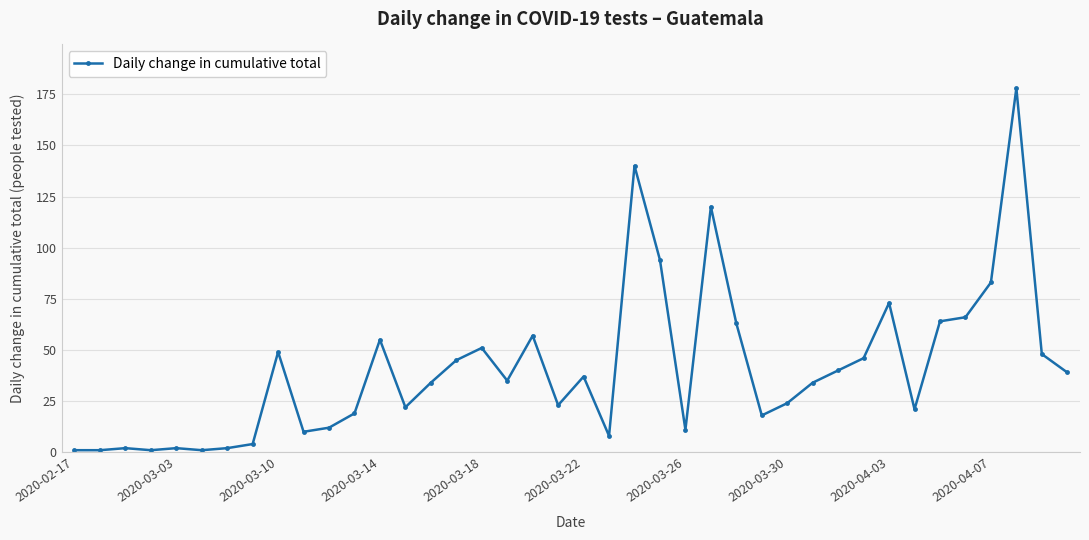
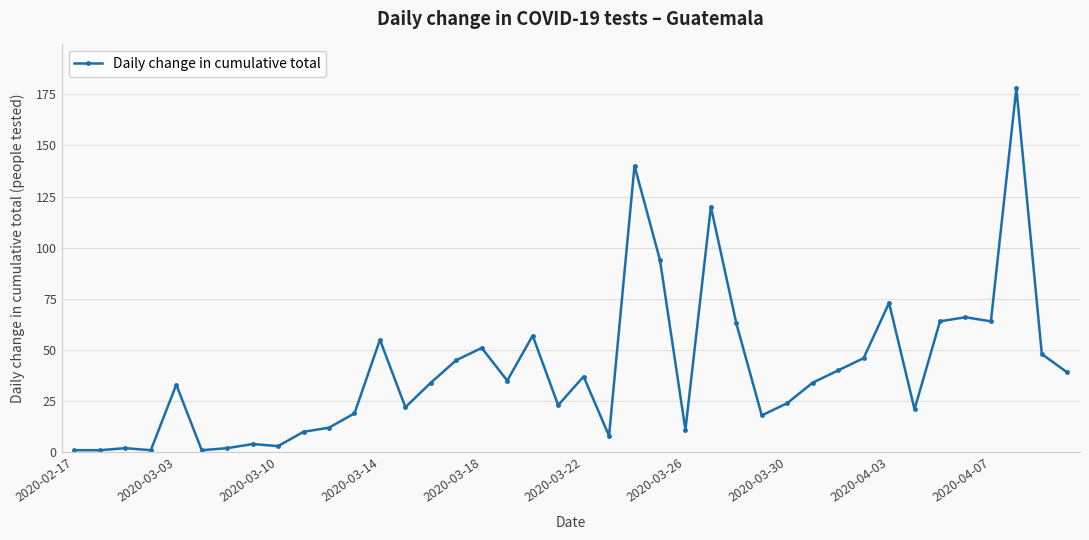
  {
    "2020-02-17": 1,
-   "2020-03-03": 2,
-   "2020-03-10": 49,
+   "2020-03-03": 33,
+   "2020-03-10": 3,
    "2020-03-14": 55,
    "2020-03-18": 51,
    "2020-03-22": 37,
    "2020-03-26": 11,
    "2020-03-30": 24,
    "2020-04-03": 73,
-   "2020-04-07": 83
+   "2020-04-07": 64
  }
